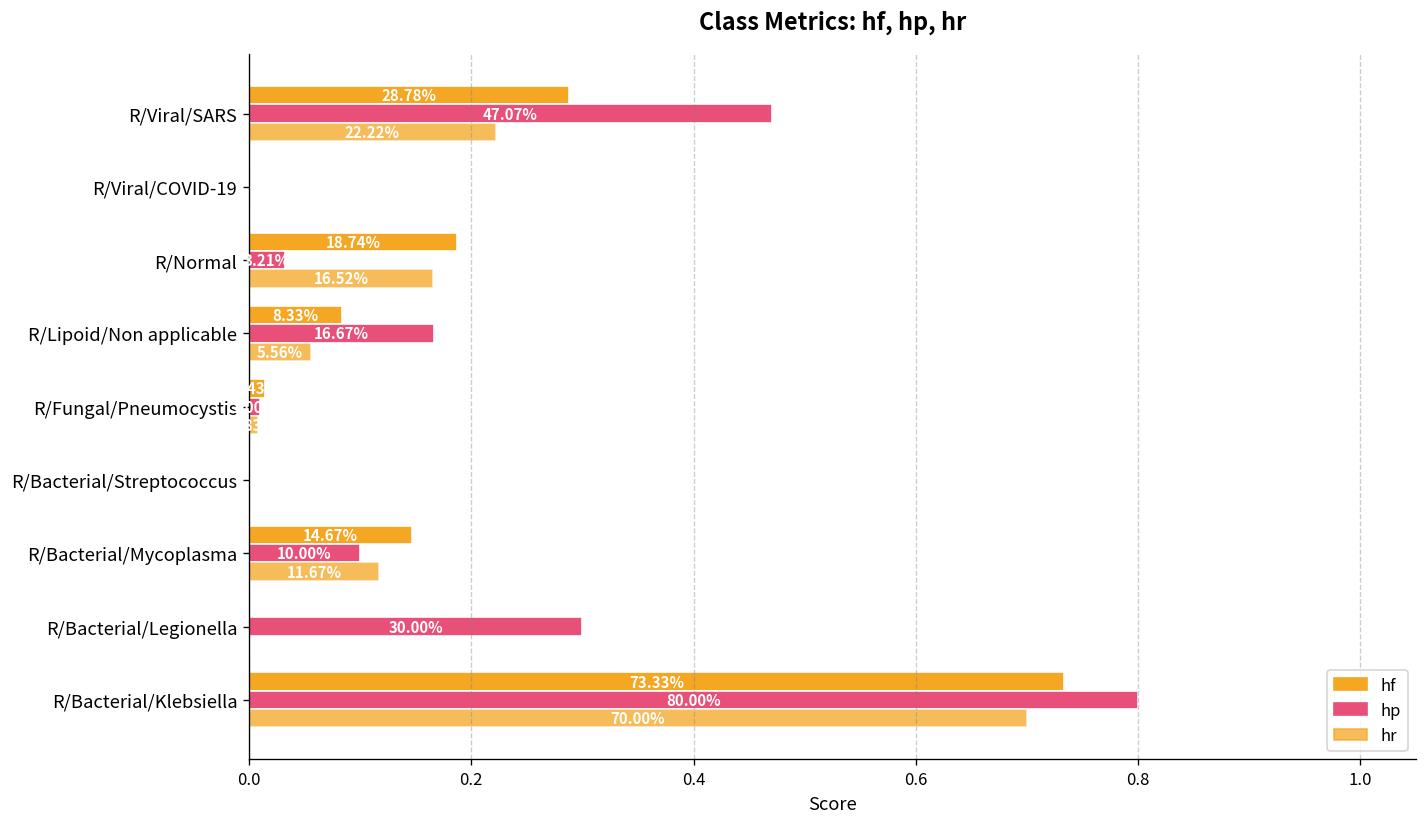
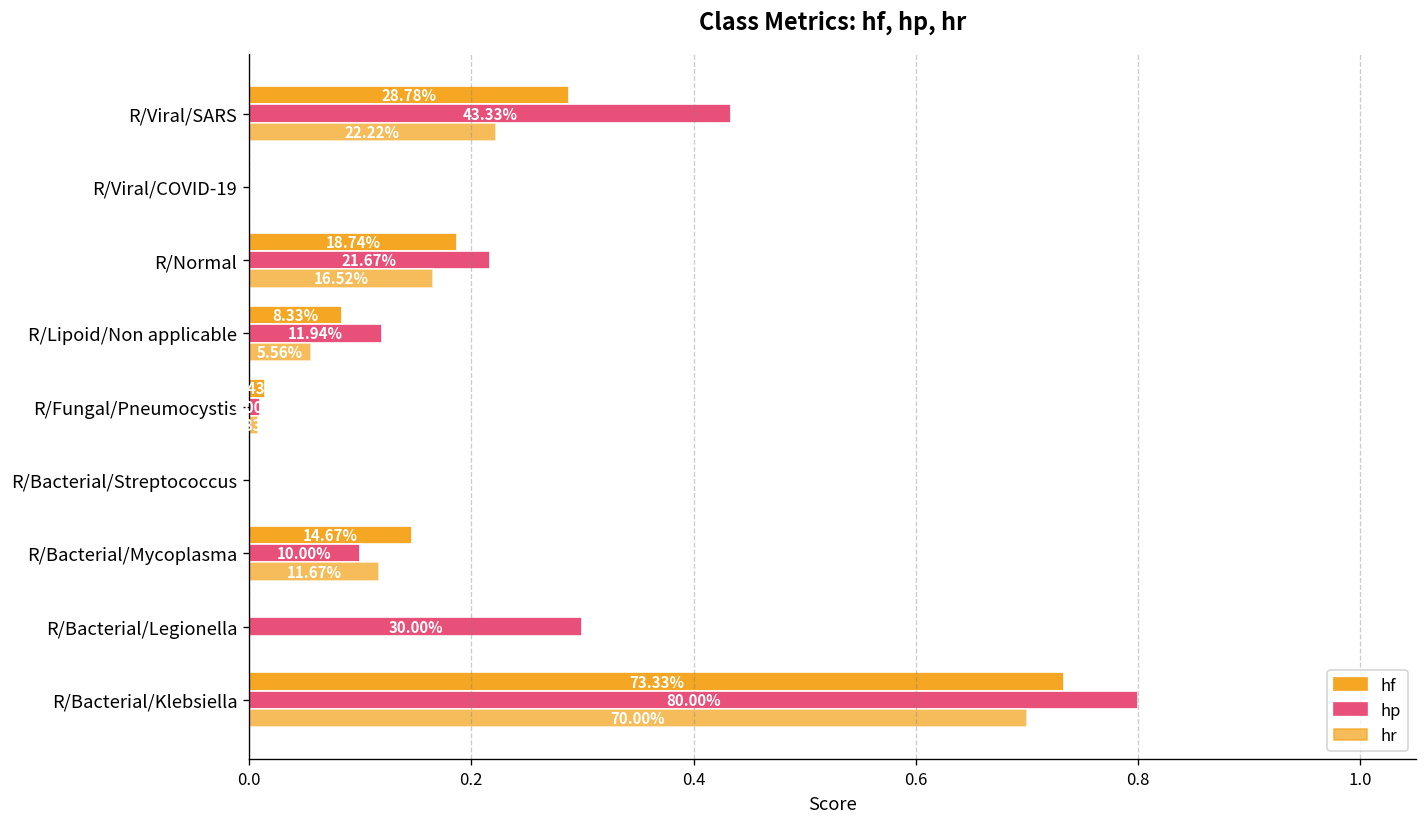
  {
    "hp": {
-     "R/Viral/SARS": "47.07%",
-     "R/Normal": "3.21%",
-     "R/Lipoid/Non applicable": "16.67%",
+     "R/Viral/SARS": "43.33%",
+     "R/Normal": "21.67%",
+     "R/Lipoid/Non applicable": "11.94%",
      "R/Bacterial/Mycoplasma": "10.00%",
      "R/Bacterial/Legionella": "30.00%",
      "R/Bacterial/Klebsiella": "80.00%"
    }
  }
